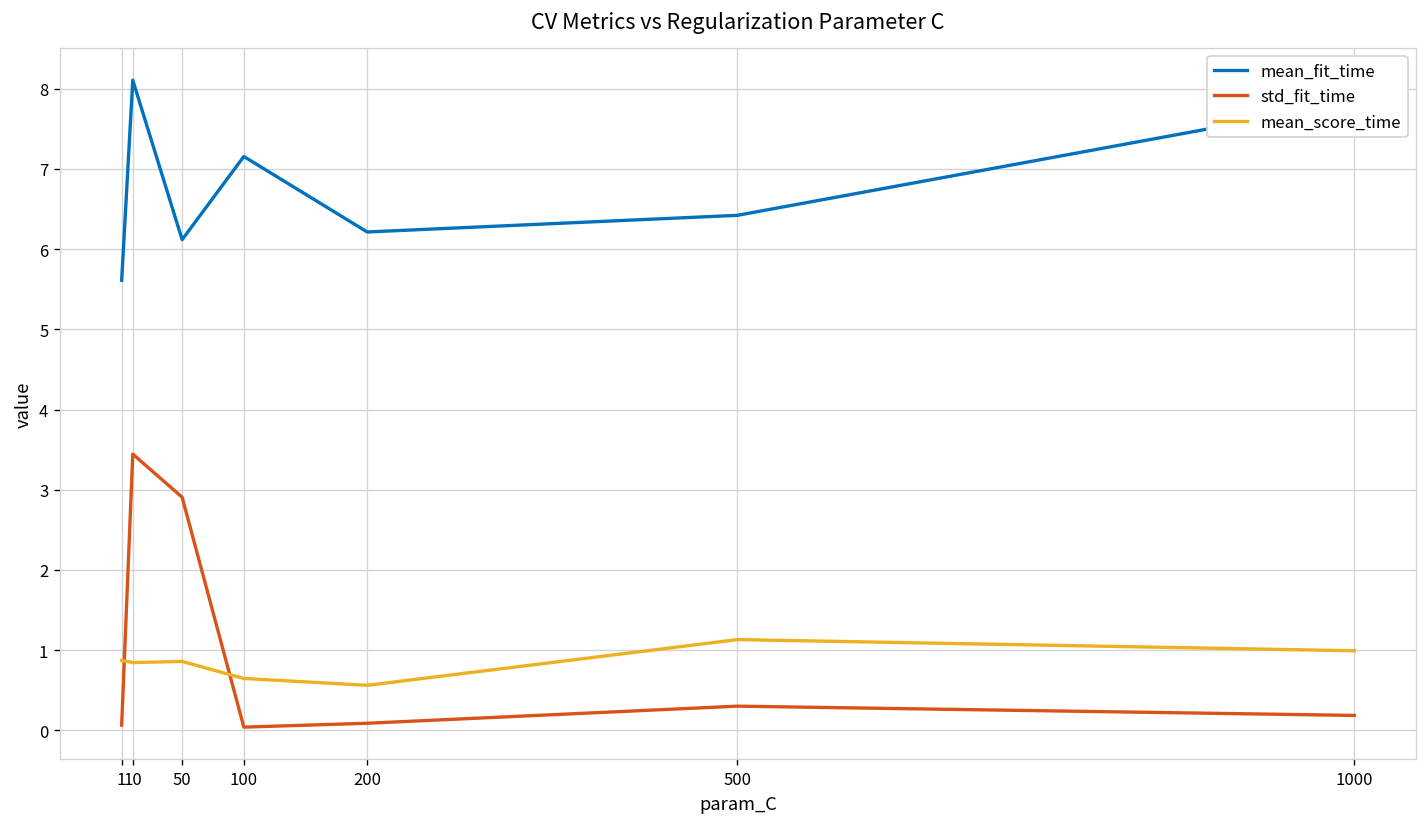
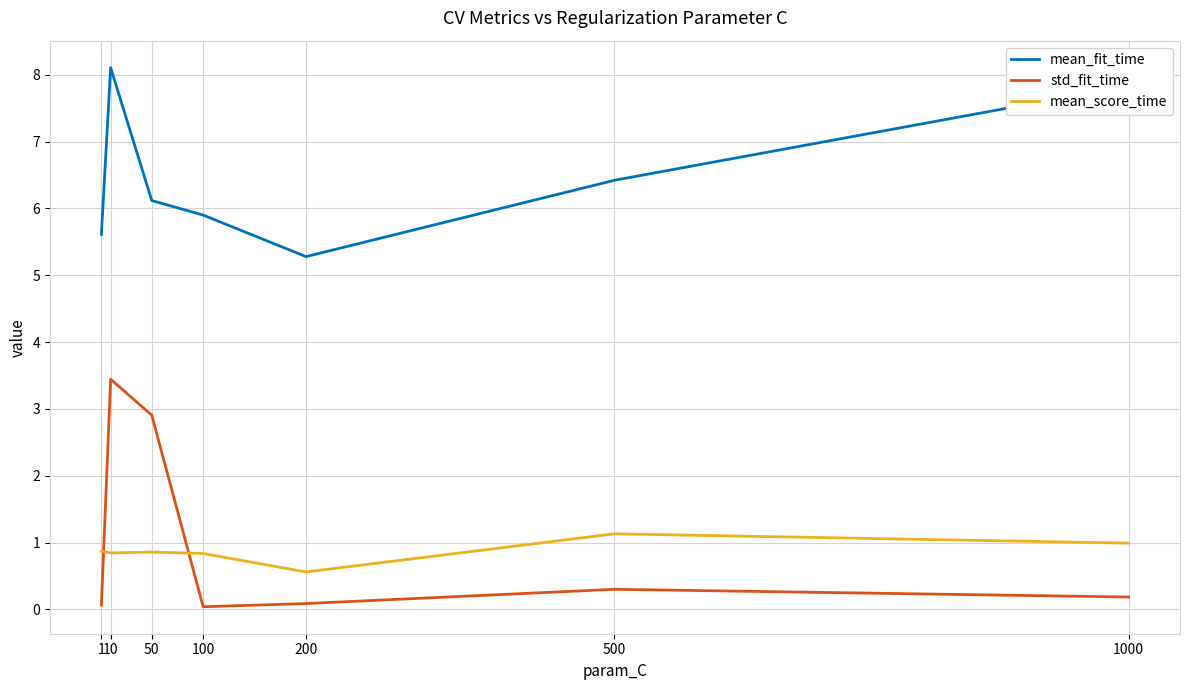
  {
    "mean_fit_time": {
      "50": 6.1,
-     "100": 7.2,
-     "200": 6.2,
+     "100": 5.9,
+     "200": 5.3,
      "500": 6.4
    },
    "std_fit_time": {
      "50": 2.9,
      "100": 0.0,
      "200": 0.1,
      "500": 0.3,
      "1000": 0.2
    },
    "mean_score_time": {
      "50": 0.9,
-     "100": 0.6,
+     "100": 0.8,
      "200": 0.6,
      "500": 1.1,
      "1000": 1.0
    }
  }
